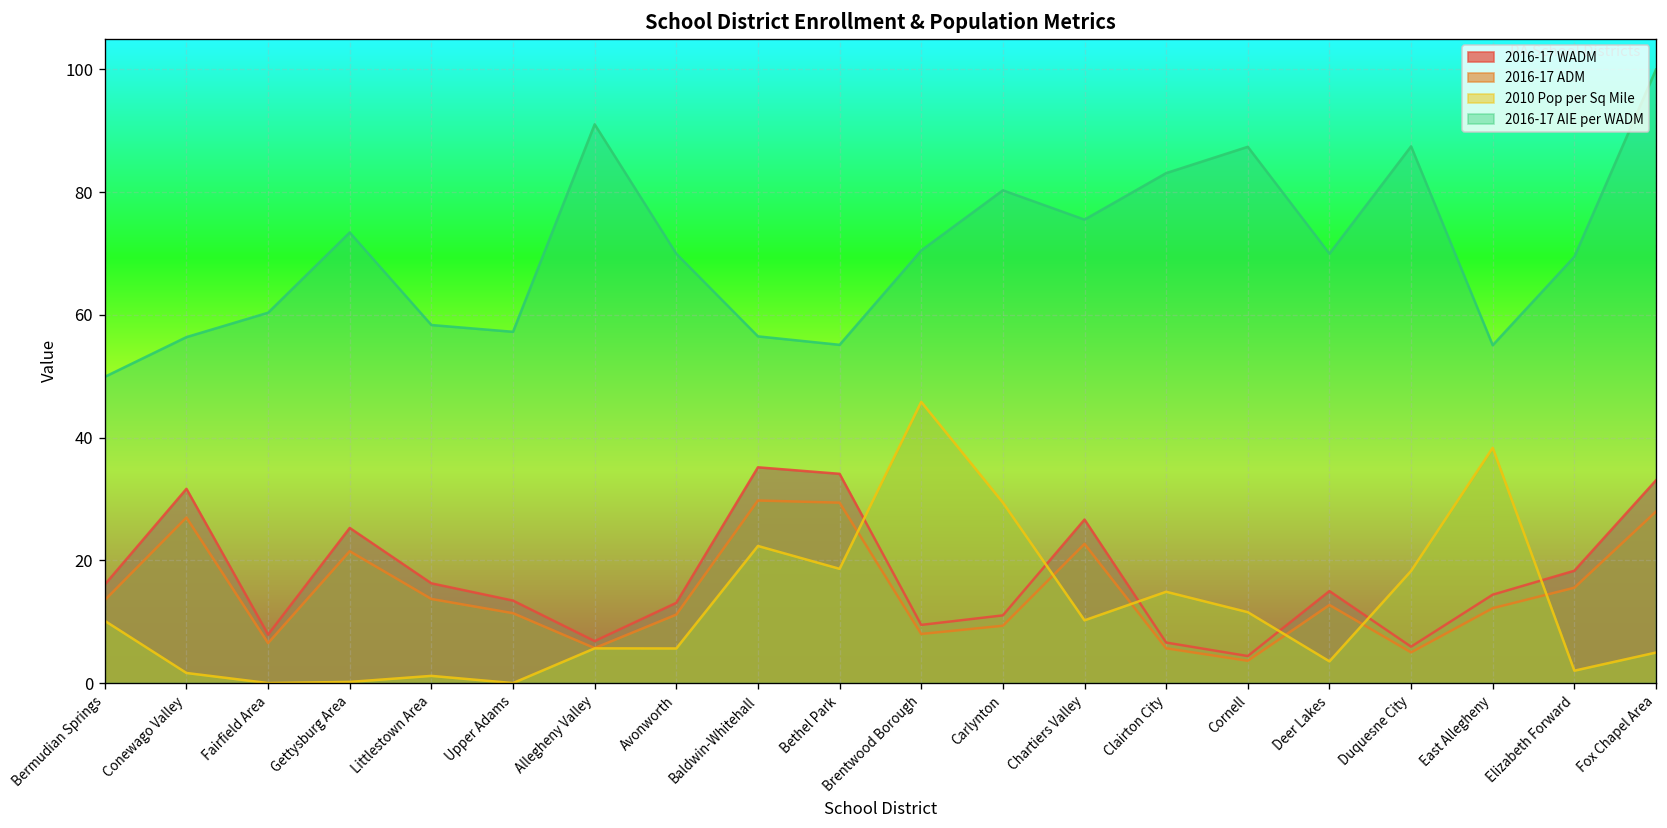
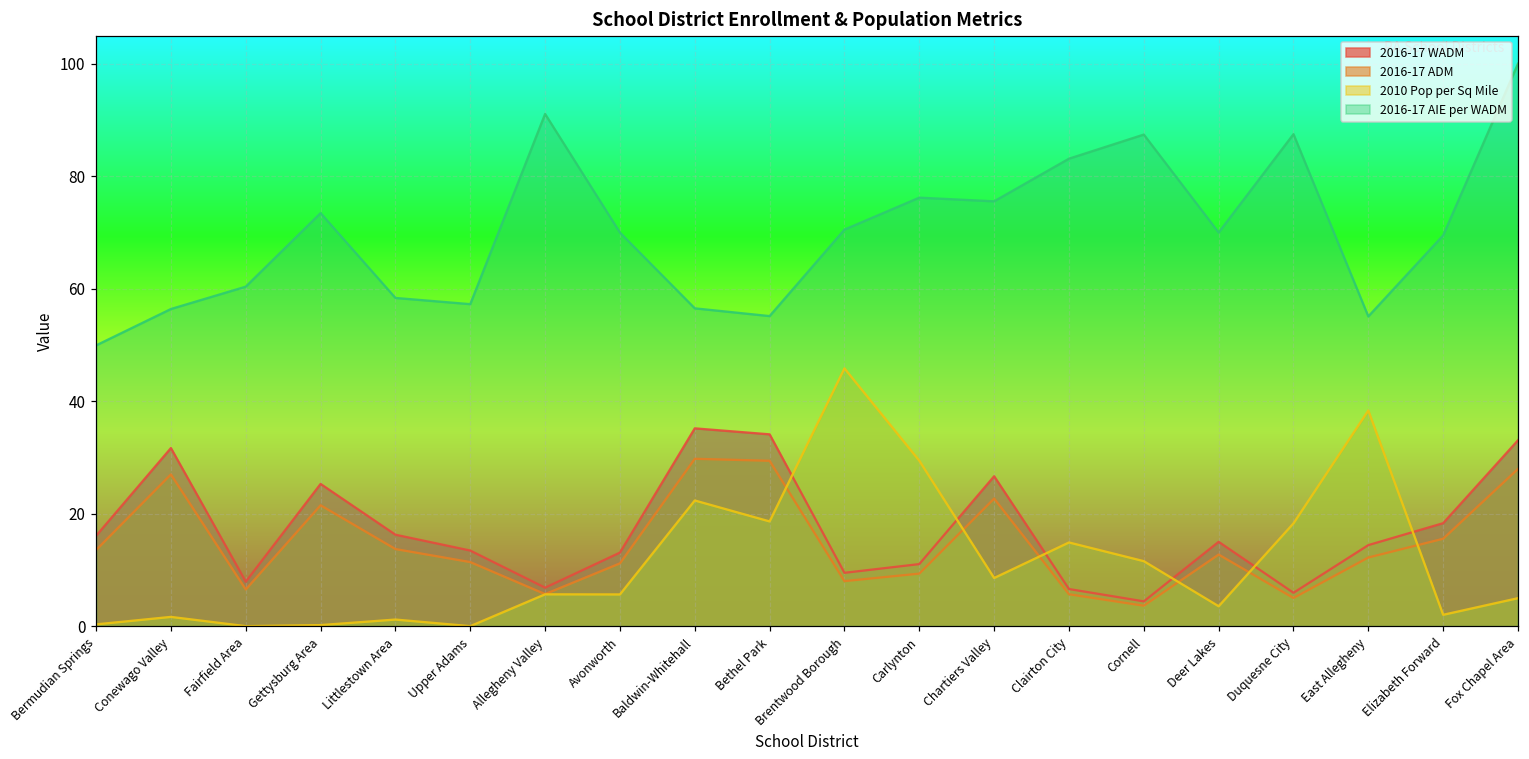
  {
    "2010 Pop per Sq Mile": {
-     "Bermudian Springs": 10,
+     "Bermudian Springs": 0,
      "Conewago Valley": 2,
      "Fairfield Area": 0,
      "Gettysburg Area": 0,
      "Littlestown Area": 1,
      "Upper Adams": 0,
      "Avonworth": 6,
      "Baldwin-Whitehall": 22,
      "Bethel Park": 19,
      "Brentwood Borough": 46,
      "Carlynton": 29,
-     "Chartiers Valley": 10,
+     "Chartiers Valley": 9,
      "Clairton City": 15,
      "Cornell": 12,
      "Deer Lakes": 4,
      "Duquesne City": 18,
      "East Allegheny": 38,
      "Elizabeth Forward": 2,
      "Fox Chapel Area": 5
    },
    "2016-17 AIE per WADM": {
      "Bermudian Springs": 50,
      "Conewago Valley": 56,
      "Fairfield Area": 60,
      "Gettysburg Area": 73,
      "Littlestown Area": 58,
      "Upper Adams": 57,
      "Allegheny Valley": 91,
      "Avonworth": 70,
      "Baldwin-Whitehall": 57,
      "Bethel Park": 55,
      "Brentwood Borough": 71,
-     "Carlynton": 80,
+     "Carlynton": 76,
      "Chartiers Valley": 76,
      "Clairton City": 83,
      "Cornell": 87,
      "Deer Lakes": 70,
      "Duquesne City": 87,
      "East Allegheny": 55,
      "Elizabeth Forward": 69,
      "Fox Chapel Area": 100
    }
  }
